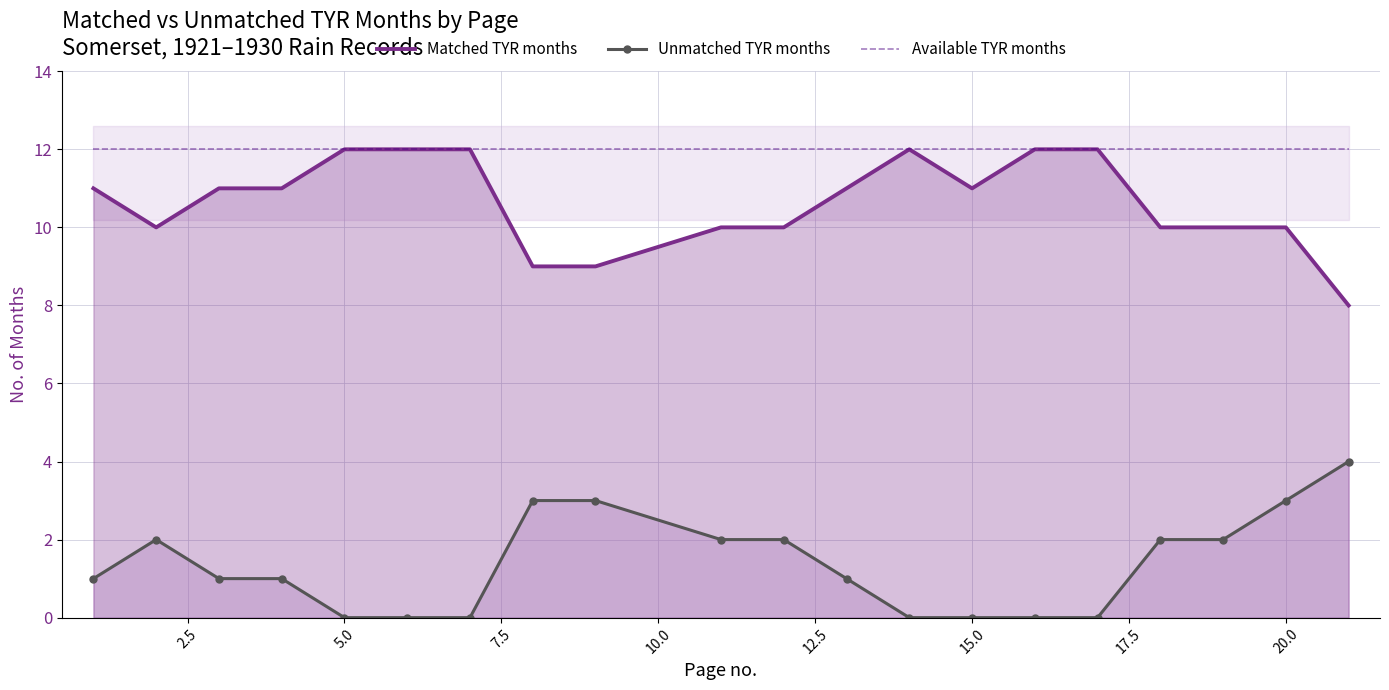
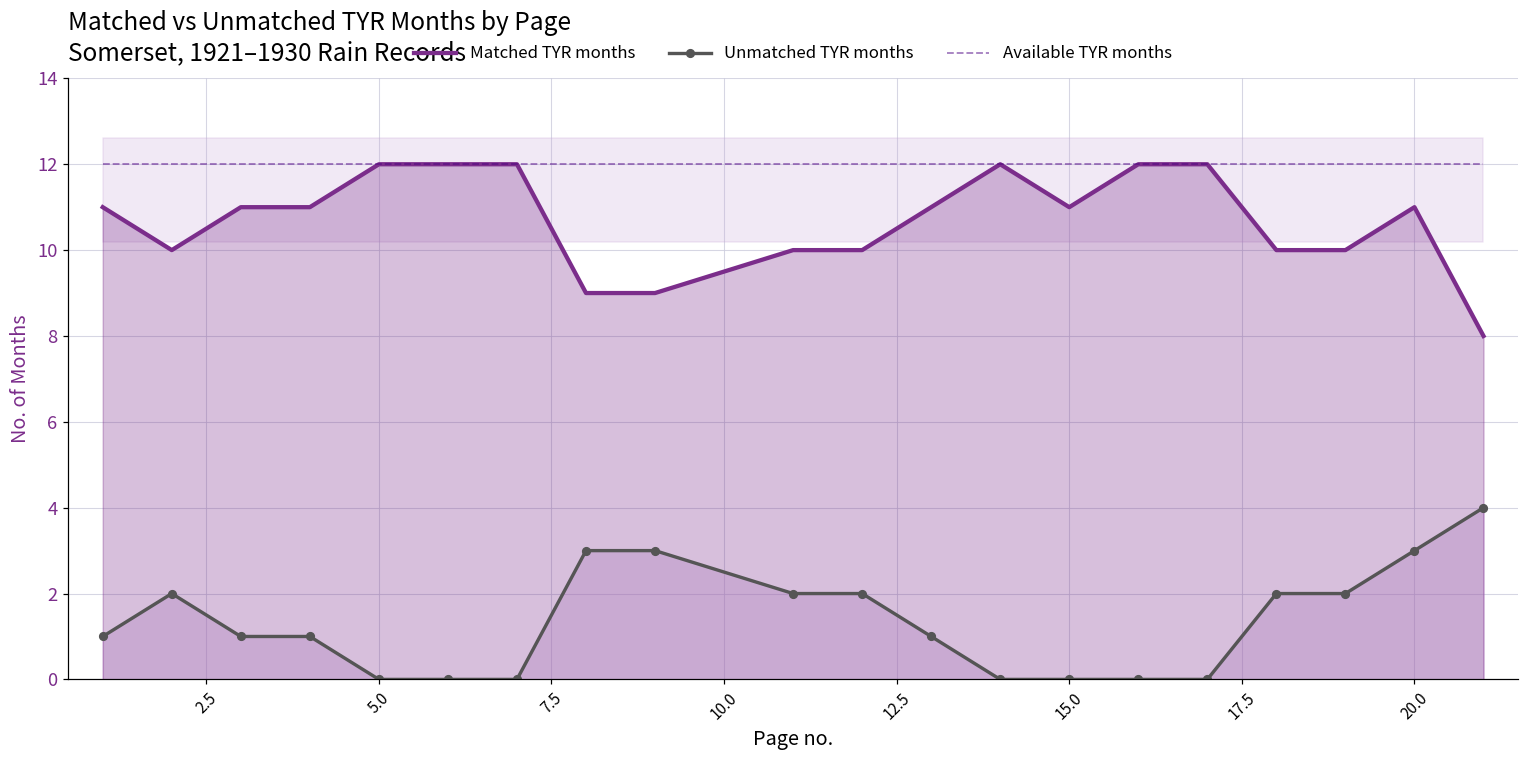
  {
    "Matched TYR months": {
      "15.0": 11,
-     "20.0": 10
+     "20.0": 11
    },
    "Unmatched TYR months": {
      "5.0": 0,
      "15.0": 0,
      "20.0": 3
    },
    "Available TYR months": {
      "15.0": 12,
      "20.0": 12
    }
  }
